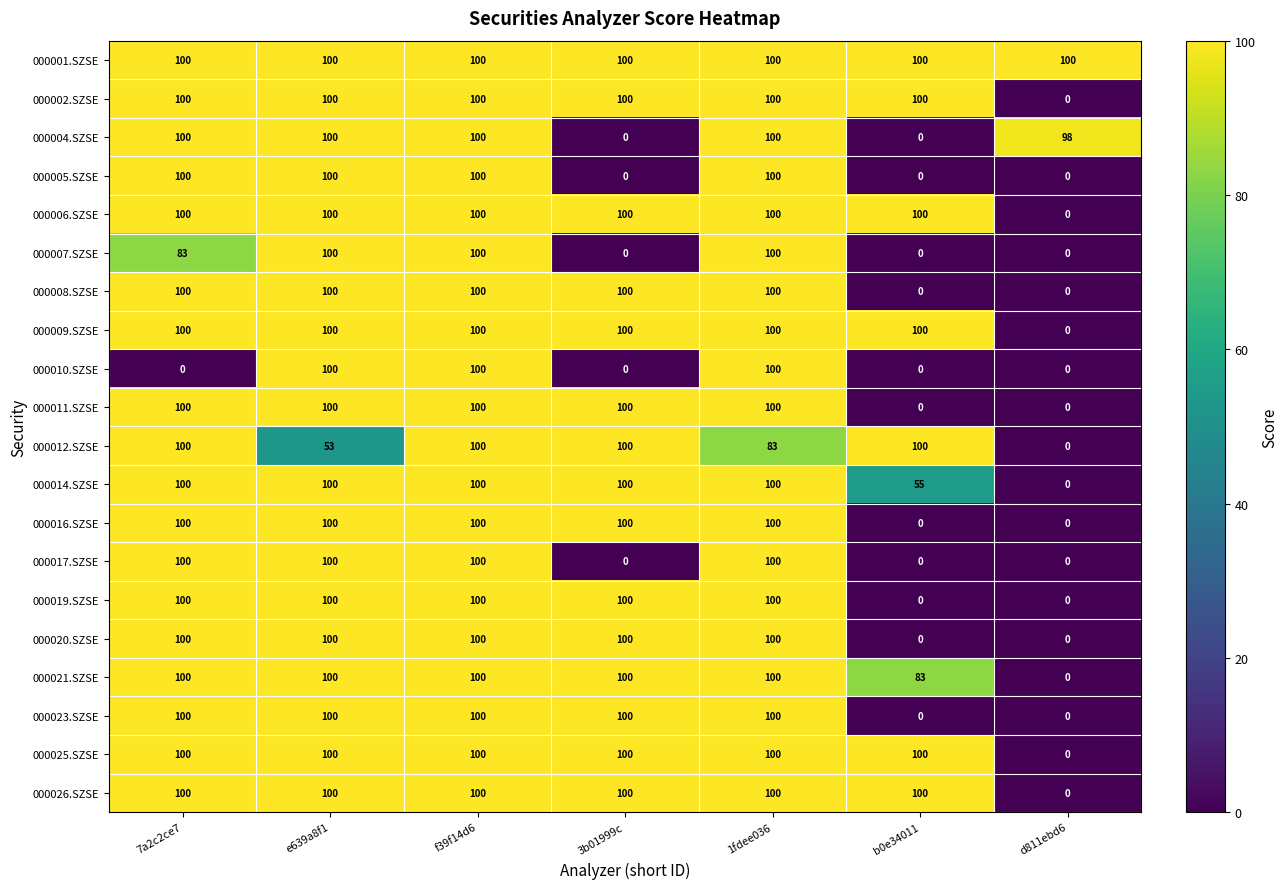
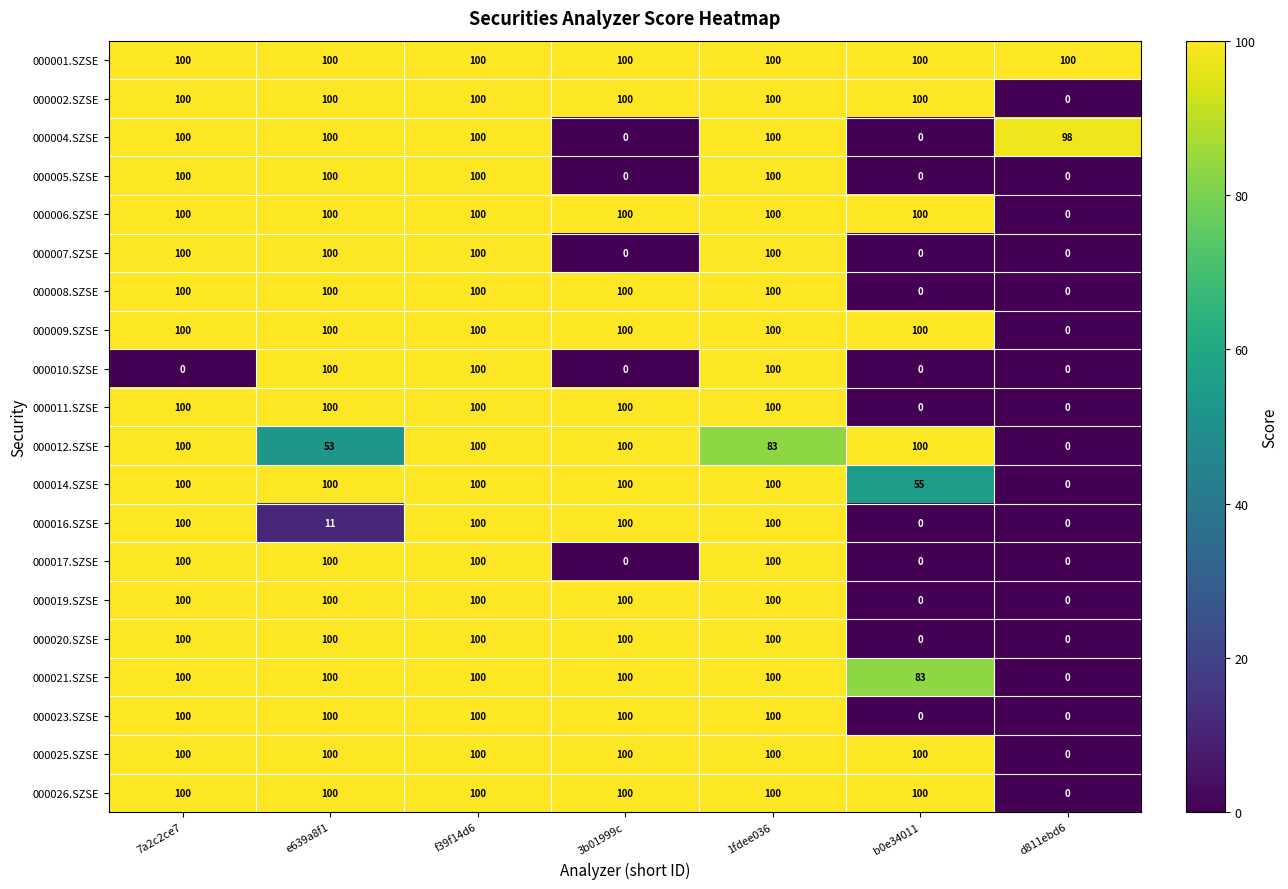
  {
    "000001.SZSE": {
      "7a2c2ce7": 100,
      "e639a8f1": 100,
      "f39f14d6": 100,
      "3b01999c": 100,
      "1fdee036": 100,
      "b0e34011": 100,
      "d811ebd6": 100
    },
    "000002.SZSE": {
      "7a2c2ce7": 100,
      "e639a8f1": 100,
      "f39f14d6": 100,
      "3b01999c": 100,
      "1fdee036": 100,
      "b0e34011": 100,
      "d811ebd6": 0
    },
    "000004.SZSE": {
      "7a2c2ce7": 100,
      "e639a8f1": 100,
      "f39f14d6": 100,
      "3b01999c": 0,
      "1fdee036": 100,
      "b0e34011": 0,
      "d811ebd6": 98
    },
    "000005.SZSE": {
      "7a2c2ce7": 100,
      "e639a8f1": 100,
      "f39f14d6": 100,
      "3b01999c": 0,
      "1fdee036": 100,
      "b0e34011": 0,
      "d811ebd6": 0
    },
    "000006.SZSE": {
      "7a2c2ce7": 100,
      "e639a8f1": 100,
      "f39f14d6": 100,
      "3b01999c": 100,
      "1fdee036": 100,
      "b0e34011": 100,
      "d811ebd6": 0
    },
    "000007.SZSE": {
-     "7a2c2ce7": 83,
+     "7a2c2ce7": 100,
      "e639a8f1": 100,
      "f39f14d6": 100,
      "3b01999c": 0,
      "1fdee036": 100,
      "b0e34011": 0,
      "d811ebd6": 0
    },
    "000008.SZSE": {
      "7a2c2ce7": 100,
      "e639a8f1": 100,
      "f39f14d6": 100,
      "3b01999c": 100,
      "1fdee036": 100,
      "b0e34011": 0,
      "d811ebd6": 0
    },
    "000009.SZSE": {
      "7a2c2ce7": 100,
      "e639a8f1": 100,
      "f39f14d6": 100,
      "3b01999c": 100,
      "1fdee036": 100,
      "b0e34011": 100,
      "d811ebd6": 0
    },
    "000010.SZSE": {
      "7a2c2ce7": 0,
      "e639a8f1": 100,
      "f39f14d6": 100,
      "3b01999c": 0,
      "1fdee036": 100,
      "b0e34011": 0,
      "d811ebd6": 0
    },
    "000011.SZSE": {
      "7a2c2ce7": 100,
      "e639a8f1": 100,
      "f39f14d6": 100,
      "3b01999c": 100,
      "1fdee036": 100,
      "b0e34011": 0,
      "d811ebd6": 0
    },
    "000012.SZSE": {
      "7a2c2ce7": 100,
      "e639a8f1": 53,
      "f39f14d6": 100,
      "3b01999c": 100,
      "1fdee036": 83,
      "b0e34011": 100,
      "d811ebd6": 0
    },
    "000014.SZSE": {
      "7a2c2ce7": 100,
      "e639a8f1": 100,
      "f39f14d6": 100,
      "3b01999c": 100,
      "1fdee036": 100,
      "b0e34011": 55,
      "d811ebd6": 0
    },
    "000016.SZSE": {
      "7a2c2ce7": 100,
-     "e639a8f1": 100,
+     "e639a8f1": 11,
      "f39f14d6": 100,
      "3b01999c": 100,
      "1fdee036": 100,
      "b0e34011": 0,
      "d811ebd6": 0
    },
    "000017.SZSE": {
      "7a2c2ce7": 100,
      "e639a8f1": 100,
      "f39f14d6": 100,
      "3b01999c": 0,
      "1fdee036": 100,
      "b0e34011": 0,
      "d811ebd6": 0
    },
    "000019.SZSE": {
      "7a2c2ce7": 100,
      "e639a8f1": 100,
      "f39f14d6": 100,
      "3b01999c": 100,
      "1fdee036": 100,
      "b0e34011": 0,
      "d811ebd6": 0
    },
    "000020.SZSE": {
      "7a2c2ce7": 100,
      "e639a8f1": 100,
      "f39f14d6": 100,
      "3b01999c": 100,
      "1fdee036": 100,
      "b0e34011": 0,
      "d811ebd6": 0
    },
    "000021.SZSE": {
      "7a2c2ce7": 100,
      "e639a8f1": 100,
      "f39f14d6": 100,
      "3b01999c": 100,
      "1fdee036": 100,
      "b0e34011": 83,
      "d811ebd6": 0
    },
    "000023.SZSE": {
      "7a2c2ce7": 100,
      "e639a8f1": 100,
      "f39f14d6": 100,
      "3b01999c": 100,
      "1fdee036": 100,
      "b0e34011": 0,
      "d811ebd6": 0
    },
    "000025.SZSE": {
      "7a2c2ce7": 100,
      "e639a8f1": 100,
      "f39f14d6": 100,
      "3b01999c": 100,
      "1fdee036": 100,
      "b0e34011": 100,
      "d811ebd6": 0
    },
    "000026.SZSE": {
      "7a2c2ce7": 100,
      "e639a8f1": 100,
      "f39f14d6": 100,
      "3b01999c": 100,
      "1fdee036": 100,
      "b0e34011": 100,
      "d811ebd6": 0
    }
  }
